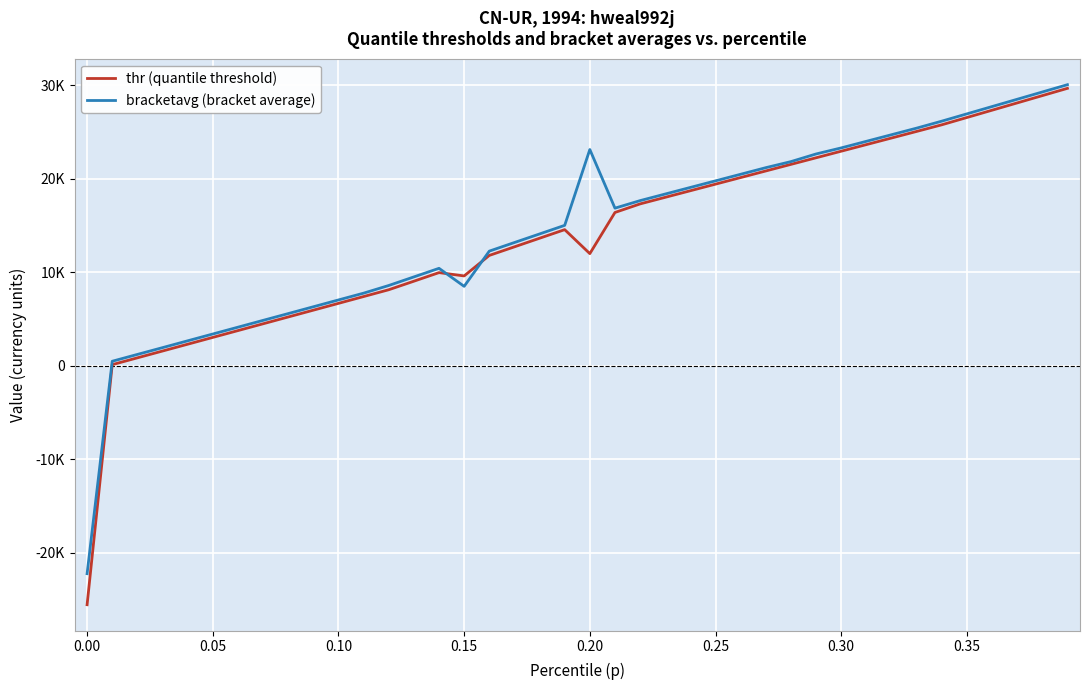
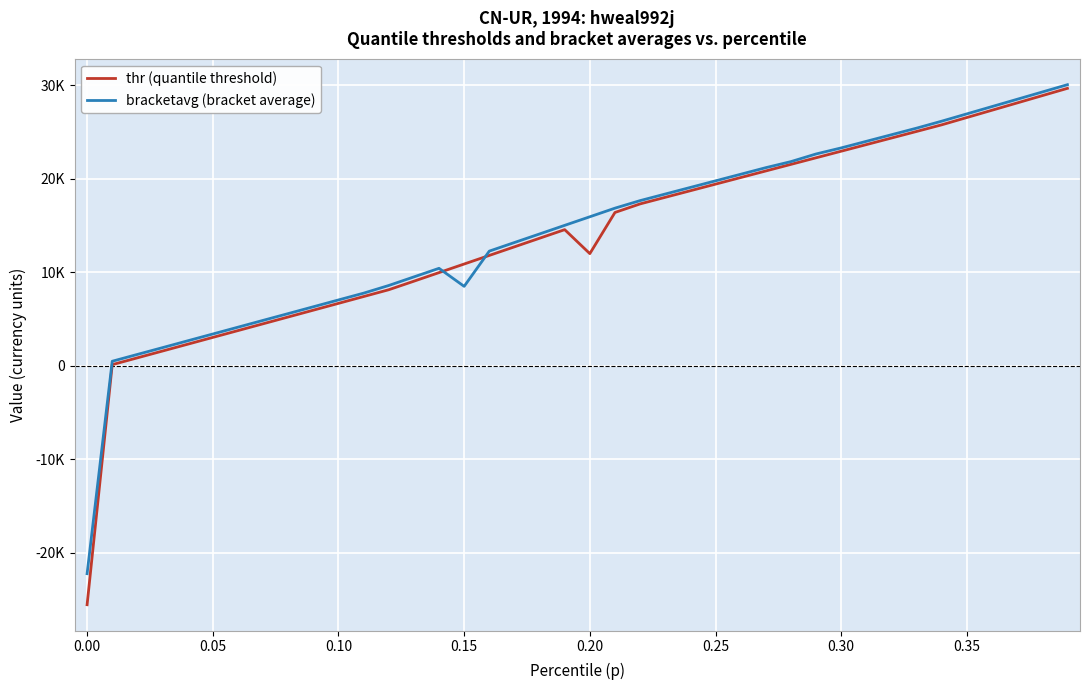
  {
    "thr (quantile threshold)": {
      "0.00": -26000,
      "0.05": 3000,
      "0.10": 7000,
-     "0.15": 10000,
+     "0.15": 11000,
      "0.20": 12000,
      "0.25": 19000,
      "0.30": 23000,
      "0.35": 27000
    },
    "bracketavg (bracket average)": {
      "0.00": -22000,
      "0.05": 3000,
      "0.10": 7000,
      "0.15": 8000,
-     "0.20": 23000,
+     "0.20": 16000,
      "0.25": 20000,
      "0.30": 23000,
      "0.35": 27000
    }
  }
